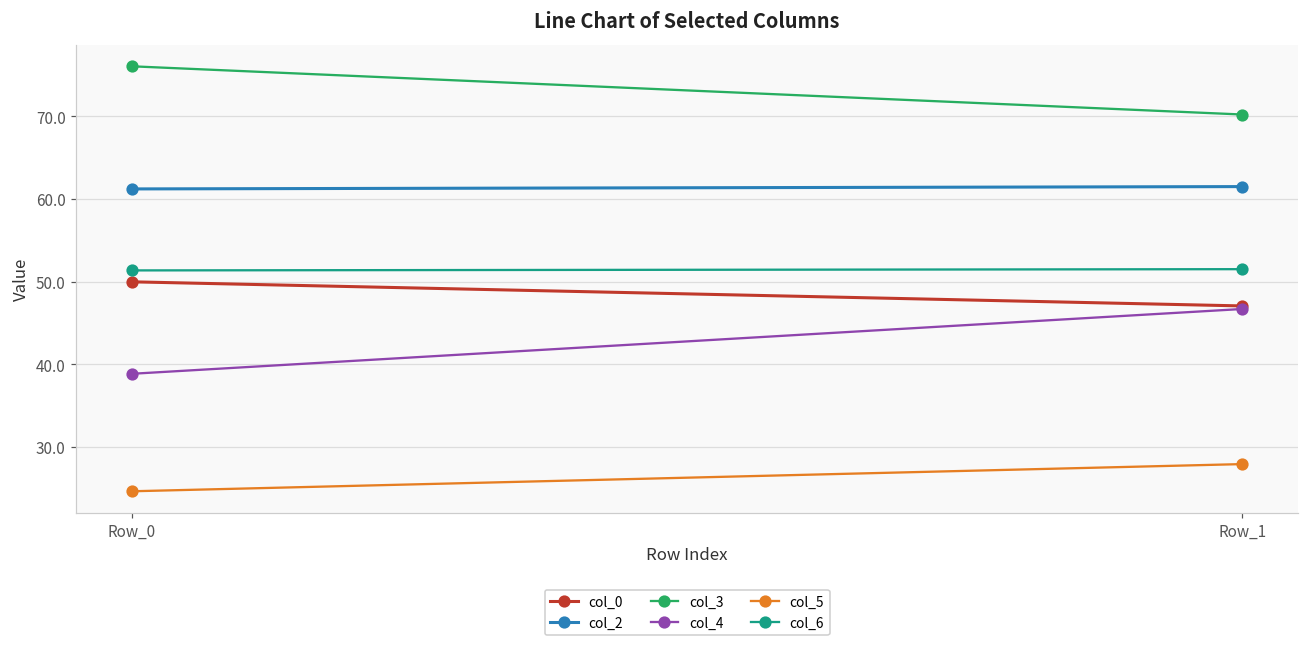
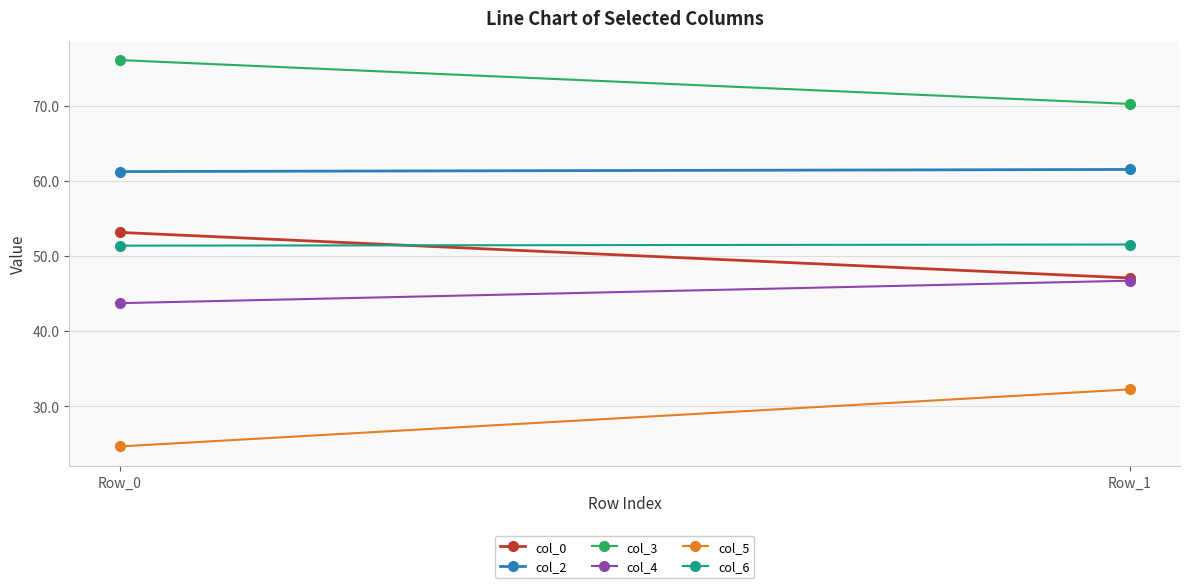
  {
    "col_0": {
-     "Row_0": 50,
+     "Row_0": 53,
      "Row_1": 47
    },
    "col_2": {
      "Row_0": 61,
      "Row_1": 62
    },
    "col_4": {
-     "Row_0": 39,
+     "Row_0": 44,
      "Row_1": 47
    },
    "col_5": {
      "Row_0": 25,
-     "Row_1": 28
+     "Row_1": 32
    }
  }
